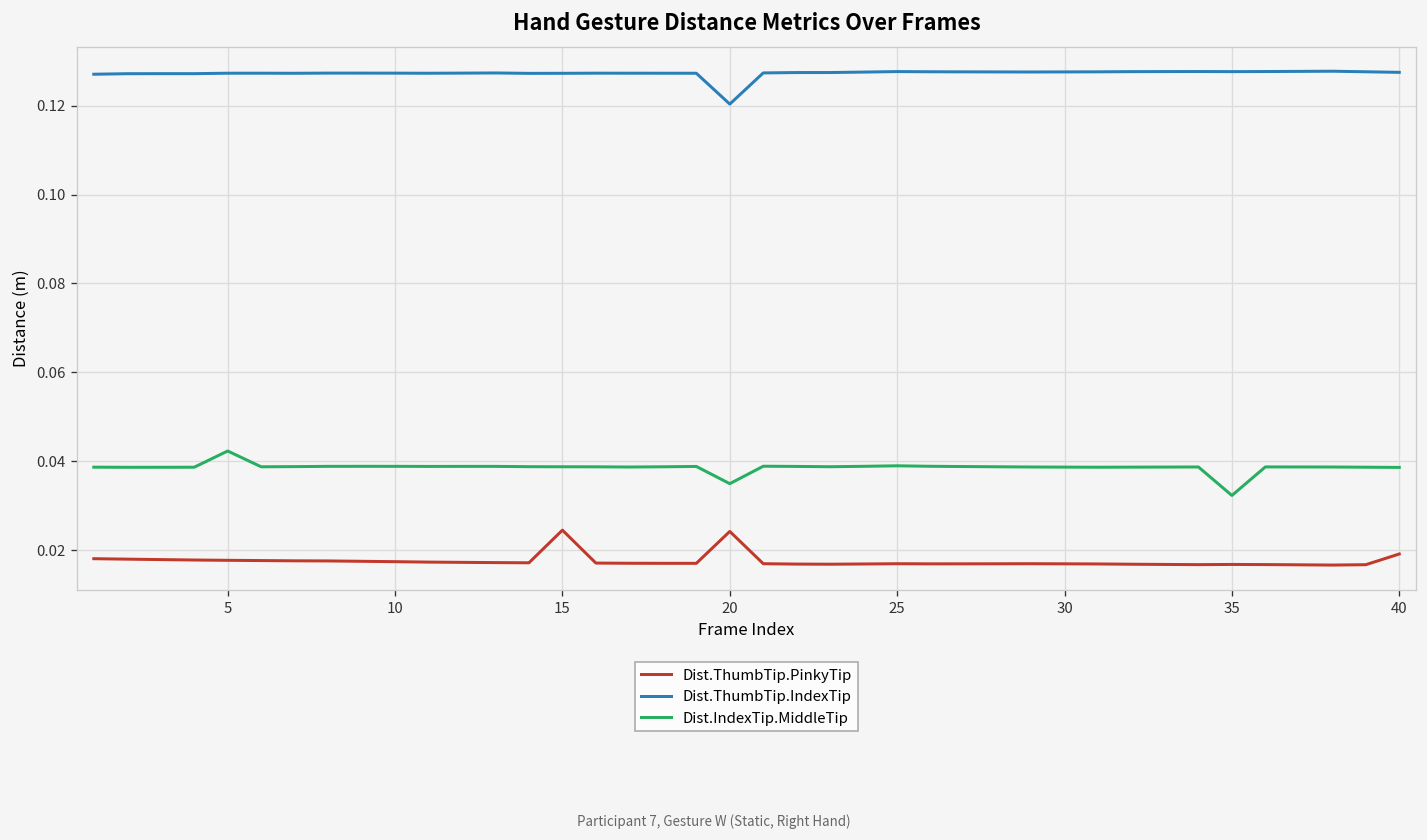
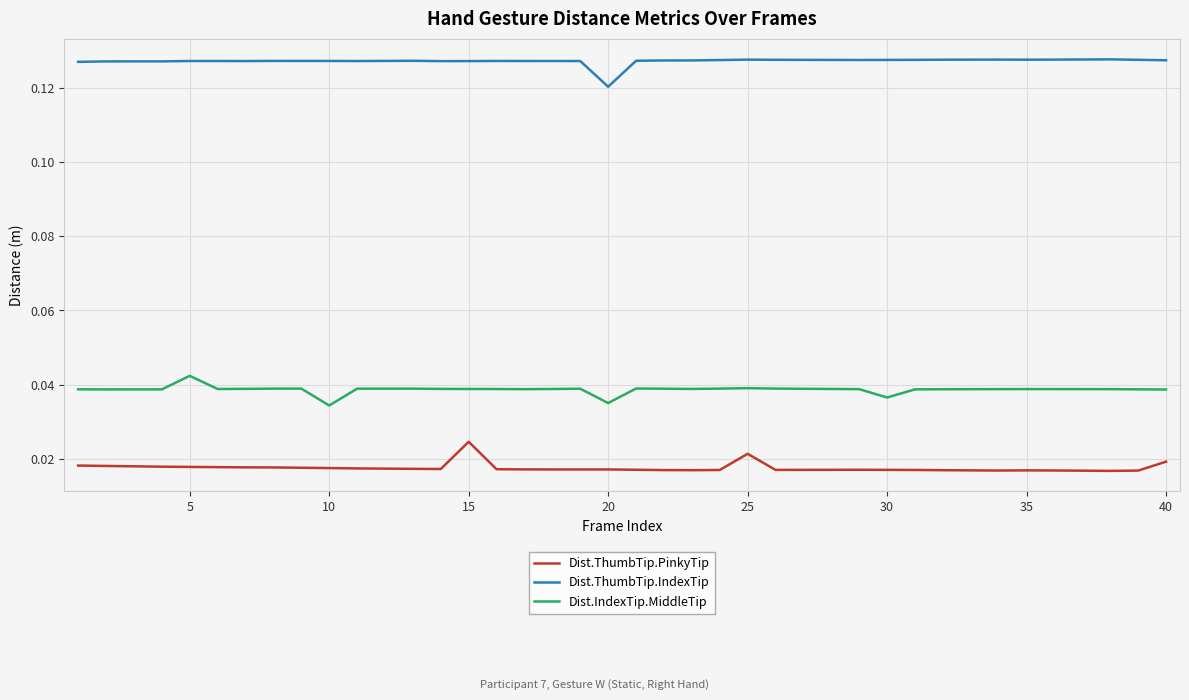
  {
    "Dist.ThumbTip.PinkyTip": {
      "5": 0.018,
      "10": 0.017,
      "15": 0.025,
-     "20": 0.024,
-     "25": 0.017,
+     "20": 0.017,
+     "25": 0.021,
      "30": 0.017,
      "35": 0.017,
      "40": 0.019
    },
    "Dist.ThumbTip.IndexTip": {
      "5": 0.127,
      "10": 0.127,
      "15": 0.127,
      "20": 0.120,
      "25": 0.128,
      "30": 0.128,
      "35": 0.128,
      "40": 0.127
    },
    "Dist.IndexTip.MiddleTip": {
      "5": 0.042,
-     "10": 0.039,
+     "10": 0.034,
      "15": 0.039,
      "20": 0.035,
      "25": 0.039,
-     "30": 0.039,
-     "35": 0.032,
+     "30": 0.037,
+     "35": 0.039,
      "40": 0.039
    }
  }
